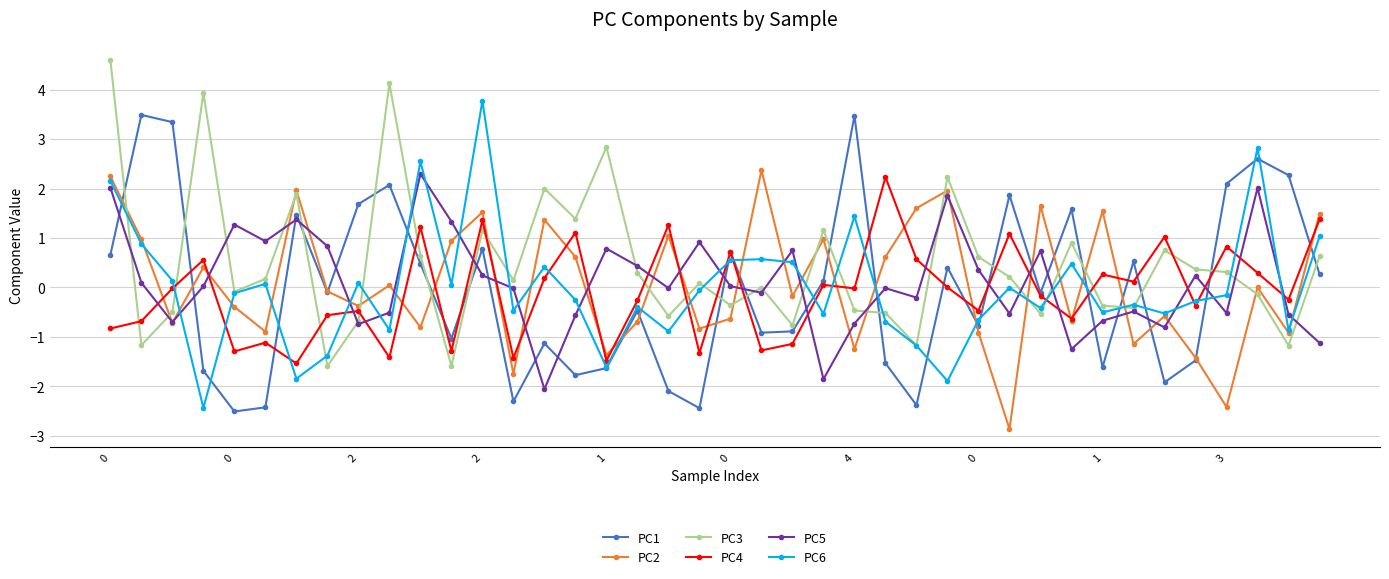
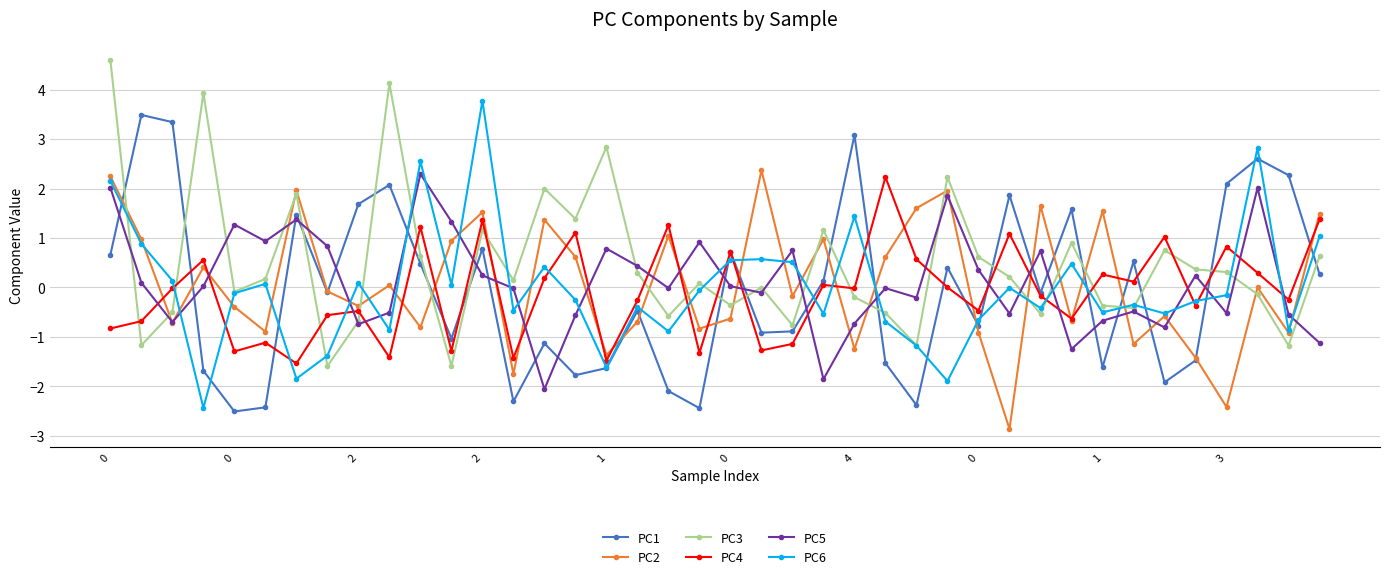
  {
    "PC1": {
-     "4": 3.5
+     "4": 3.1
    },
    "PC2": {
      "4": -1.2
    },
    "PC3": {
-     "4": -0.5
+     "4": -0.2
    },
    "PC4": {
      "4": 0.0
    },
    "PC5": {
      "4": -0.7
    },
    "PC6": {
      "4": 1.4
    }
  }
